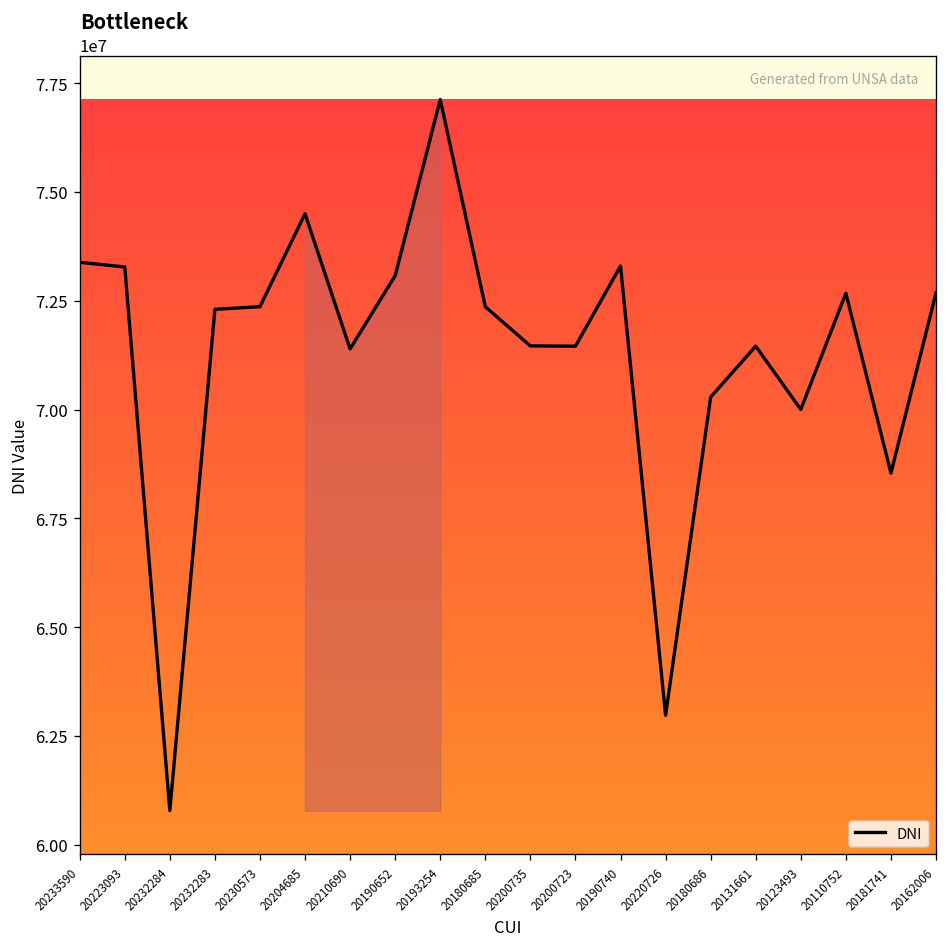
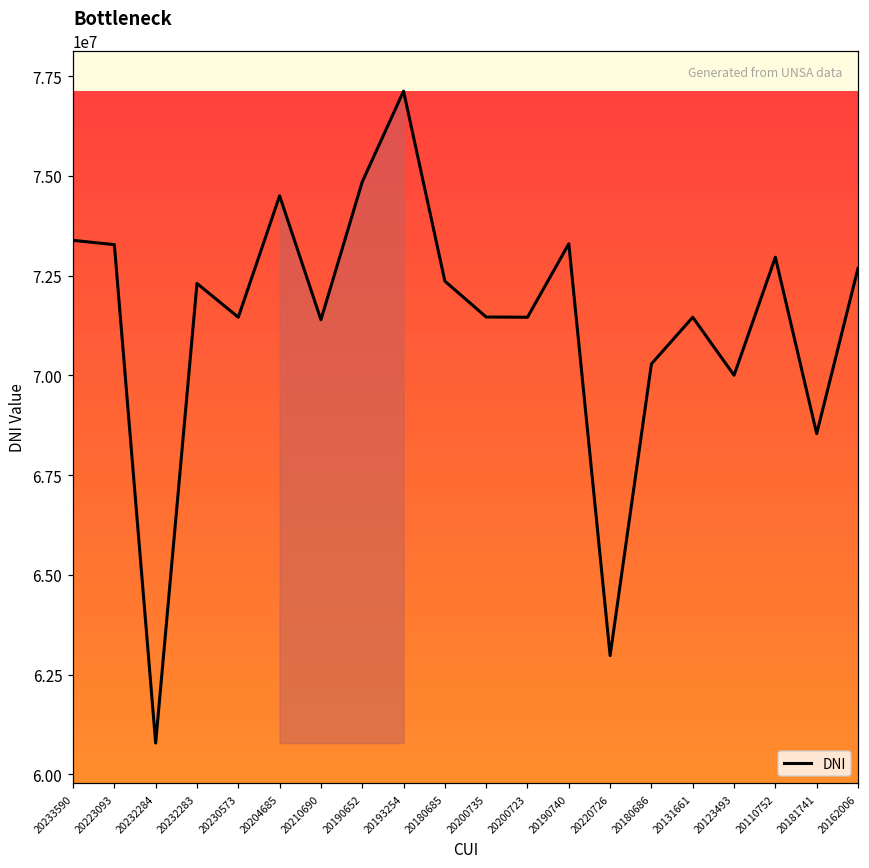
  {
    "DNI": {
      "20233590": 73400000,
      "20223093": 73300000,
      "20232284": 60800000,
      "20232283": 72300000,
-     "20230573": 72400000,
-     "20190652": 73100000,
+     "20230573": 71500000,
+     "20190652": 74900000,
      "20180685": 72400000,
      "20200735": 71500000,
      "20200723": 71500000,
      "20190740": 73300000,
      "20220726": 63000000,
      "20180686": 70300000,
      "20131661": 71500000,
      "20123493": 70000000,
-     "20110752": 72700000,
+     "20110752": 73000000,
      "20181741": 68500000,
      "20162006": 72700000
    }
  }
